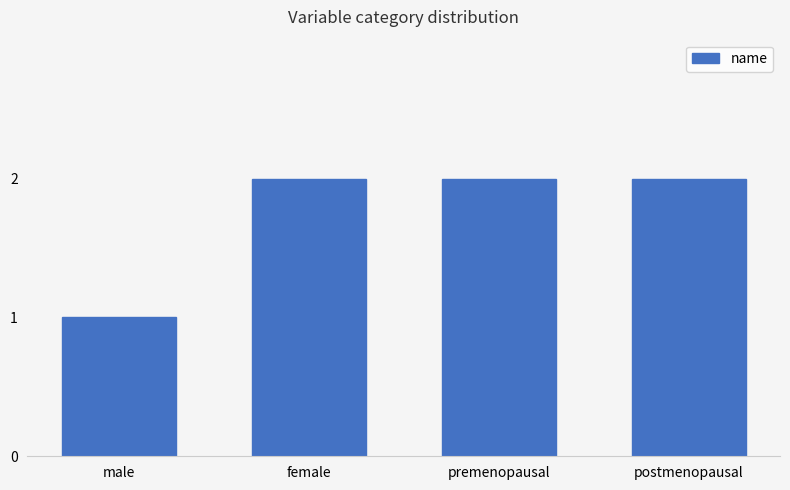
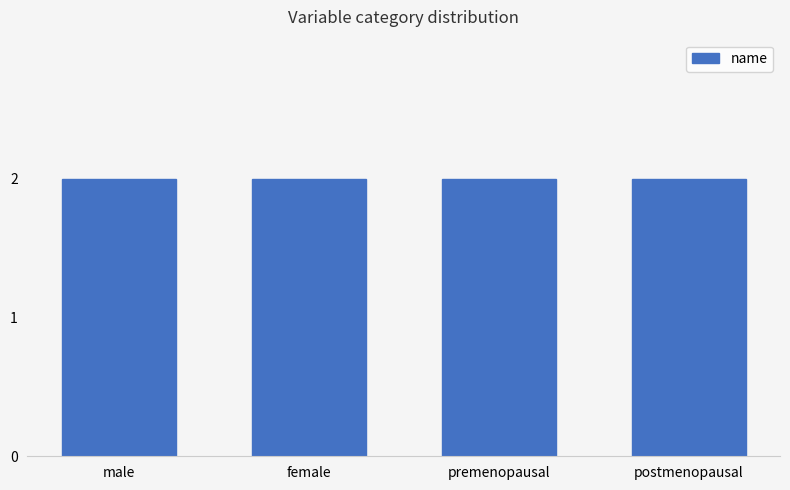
  {
-   "male": 1,
+   "male": 2,
    "female": 2,
    "premenopausal": 2,
    "postmenopausal": 2
  }
